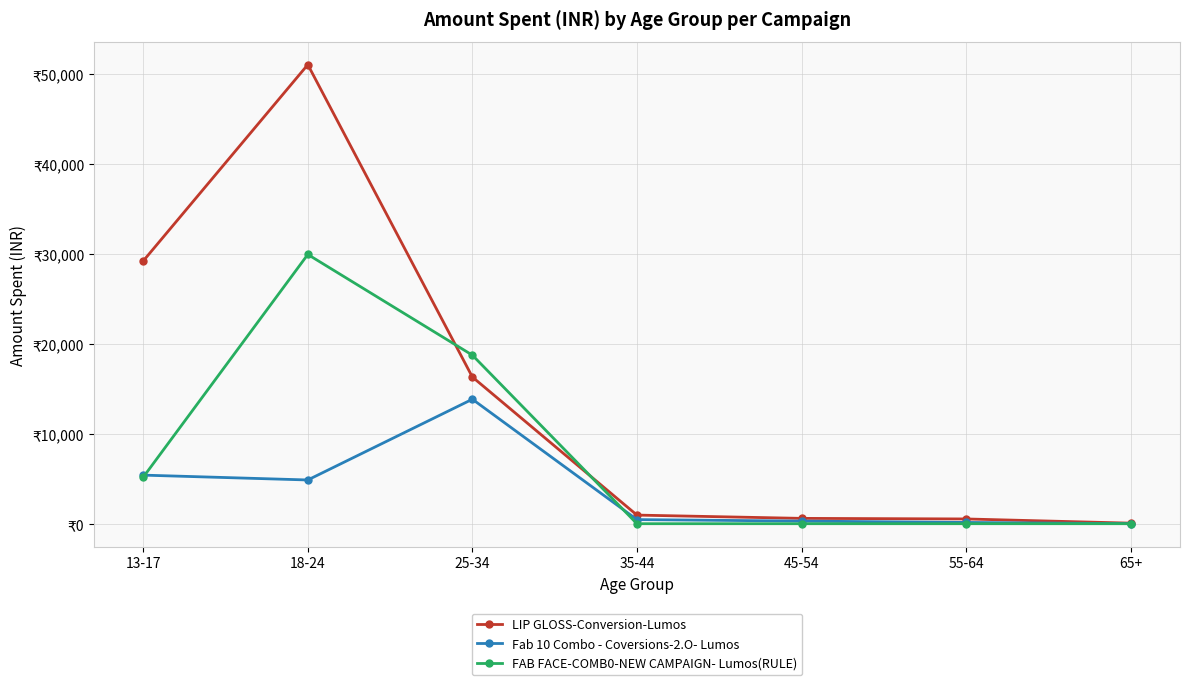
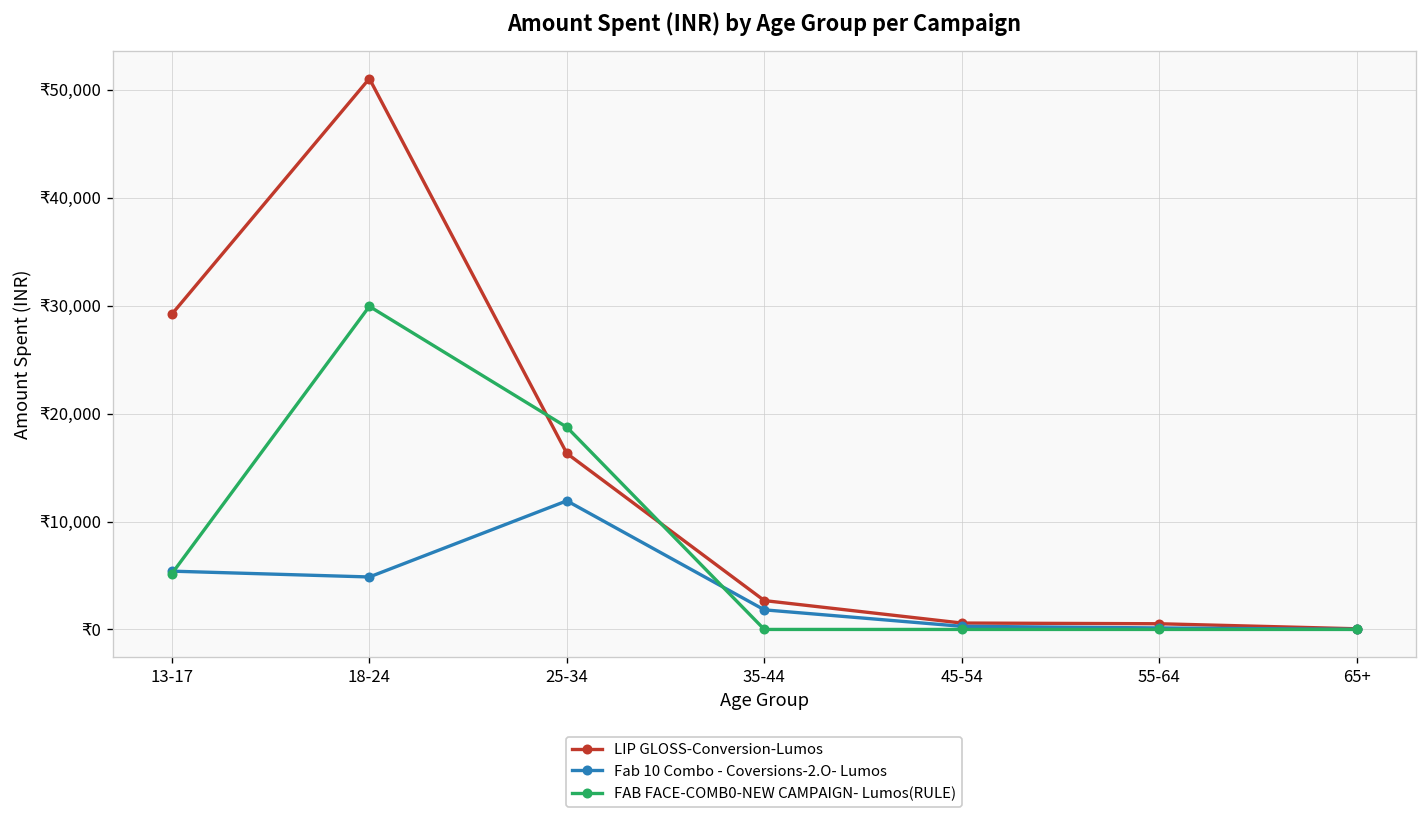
  {
    "LIP GLOSS-Conversion-Lumos": {
      "13-17": "₹29,000",
      "18-24": "₹51,000",
      "25-34": "₹16,000",
-     "35-44": "₹1,000",
+     "35-44": "₹3,000",
      "45-54": "₹1,000",
      "55-64": "₹1,000"
    },
    "Fab 10 Combo - Coversions-2.O- Lumos": {
      "18-24": "₹5,000",
-     "25-34": "₹14,000",
-     "35-44": "₹0",
+     "25-34": "₹12,000",
+     "35-44": "₹2,000",
      "45-54": "₹0"
    },
    "FAB FACE-COMB0-NEW CAMPAIGN- Lumos(RULE)": {
      "18-24": "₹30,000",
      "25-34": "₹19,000",
      "35-44": "₹0",
      "45-54": "₹0"
    }
  }
